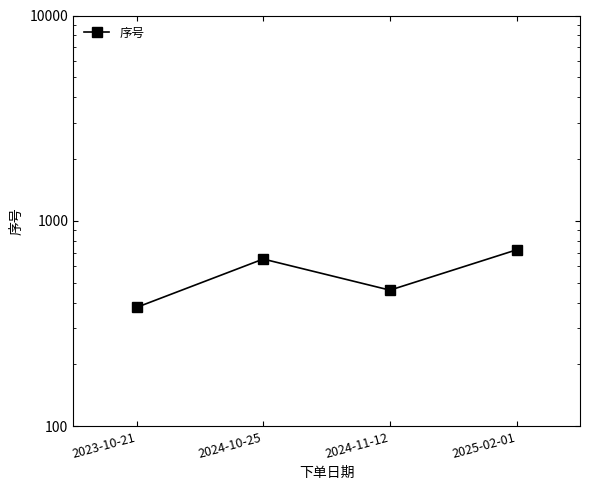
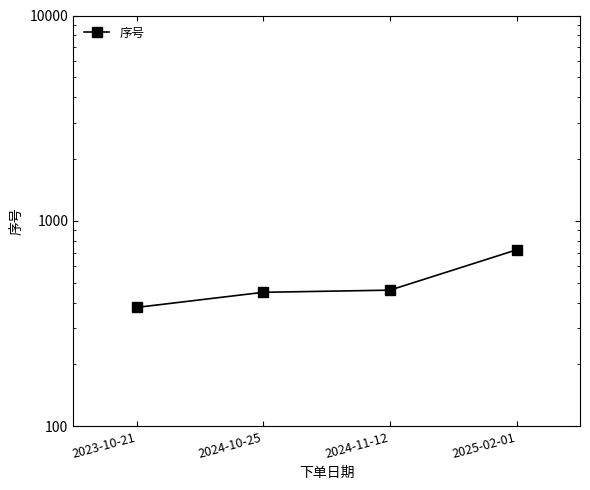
  {
    "2023-10-21": 380,
-   "2024-10-25": 650,
+   "2024-10-25": 450,
    "2024-11-12": 460,
    "2025-02-01": 720
  }
